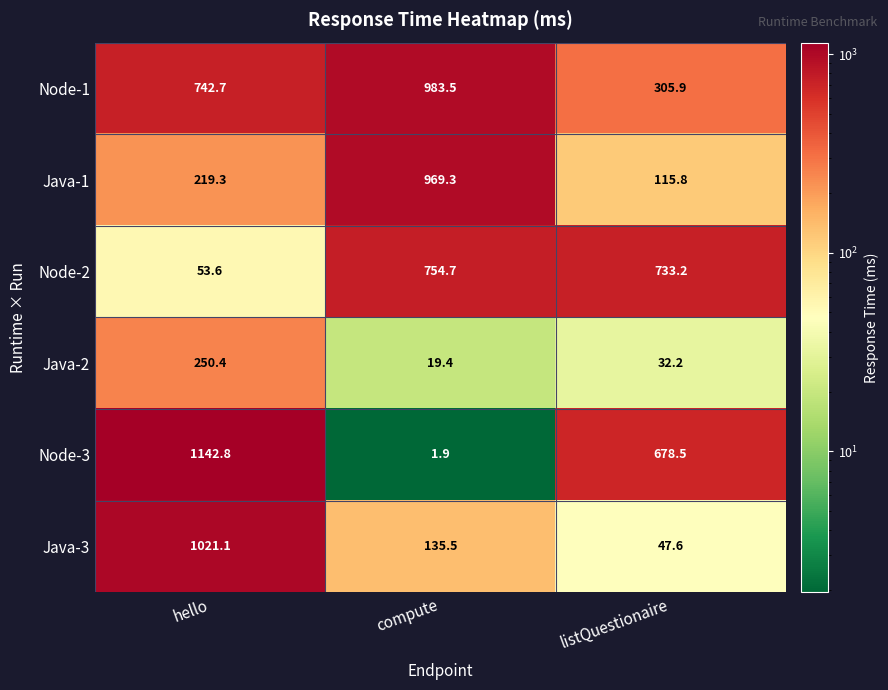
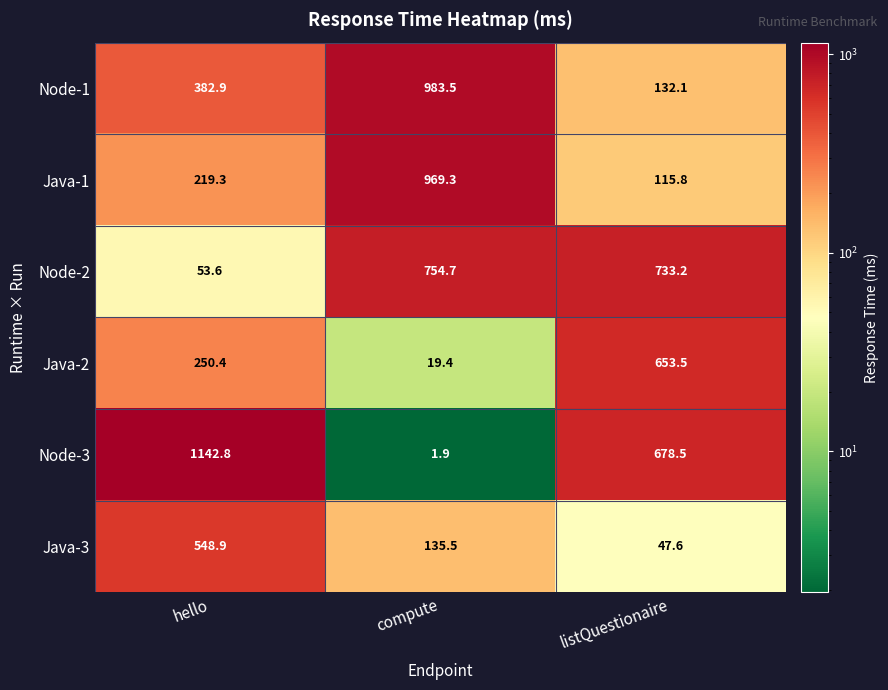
  {
    "Node-1": {
-     "hello": 742.7,
+     "hello": 382.9,
      "compute": 983.5,
-     "listQuestionaire": 305.9
+     "listQuestionaire": 132.1
    },
    "Java-1": {
      "hello": 219.3,
      "compute": 969.3,
      "listQuestionaire": 115.8
    },
    "Node-2": {
      "hello": 53.6,
      "compute": 754.7,
      "listQuestionaire": 733.2
    },
    "Java-2": {
      "hello": 250.4,
      "compute": 19.4,
-     "listQuestionaire": 32.2
+     "listQuestionaire": 653.5
    },
    "Node-3": {
      "hello": 1142.8,
      "compute": 1.9,
      "listQuestionaire": 678.5
    },
    "Java-3": {
-     "hello": 1021.1,
+     "hello": 548.9,
      "compute": 135.5,
      "listQuestionaire": 47.6
    }
  }
